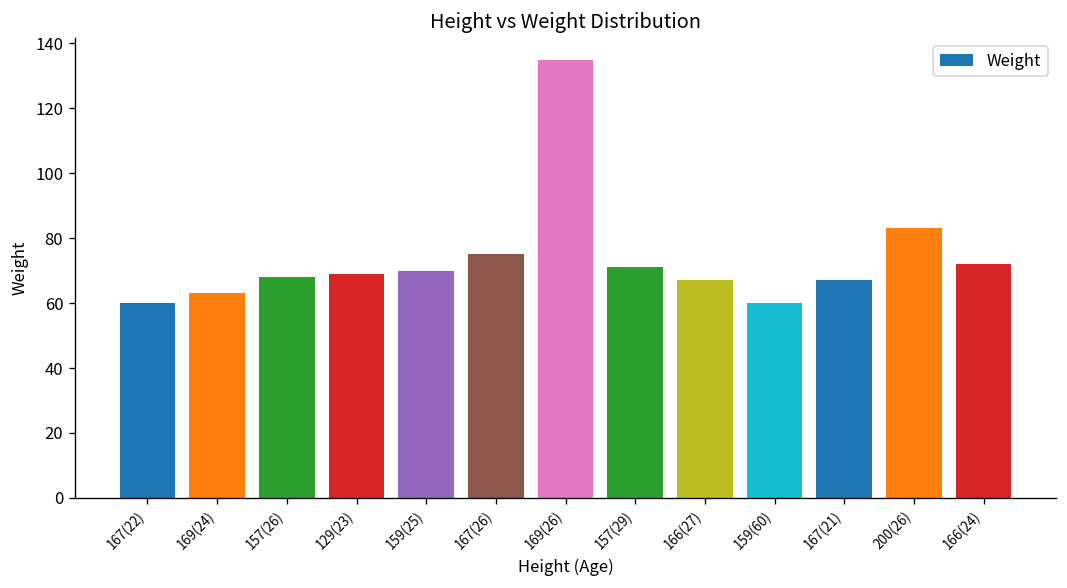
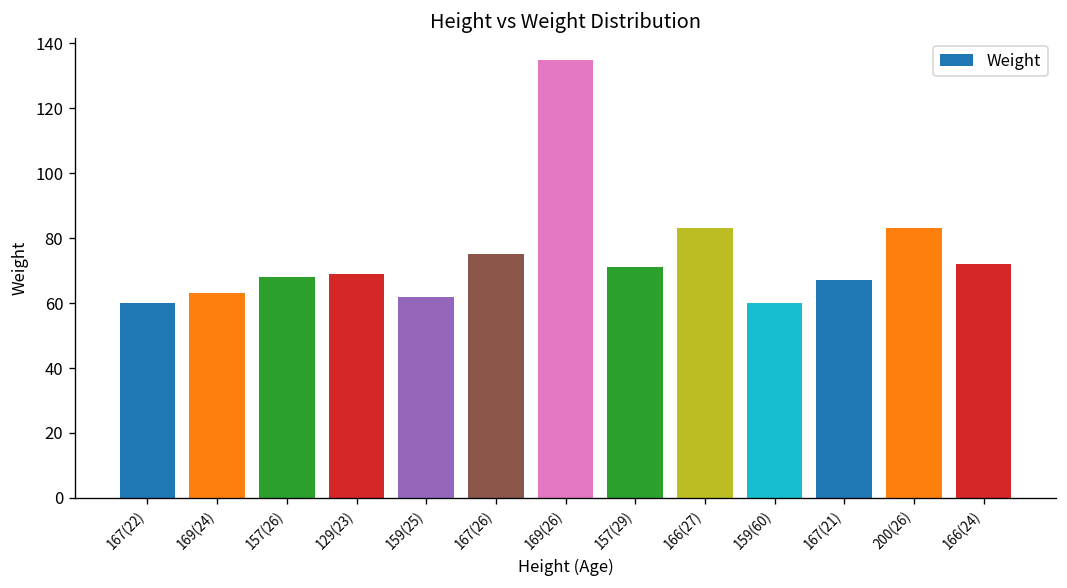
  {
    "167(22)": 60,
    "169(24)": 63,
    "157(26)": 68,
    "129(23)": 69,
-   "159(25)": 70,
+   "159(25)": 62,
    "167(26)": 75,
    "169(26)": 135,
-   "166(27)": 67,
+   "166(27)": 83,
    "159(60)": 60,
    "167(21)": 67,
    "200(26)": 83,
    "166(24)": 72
  }
